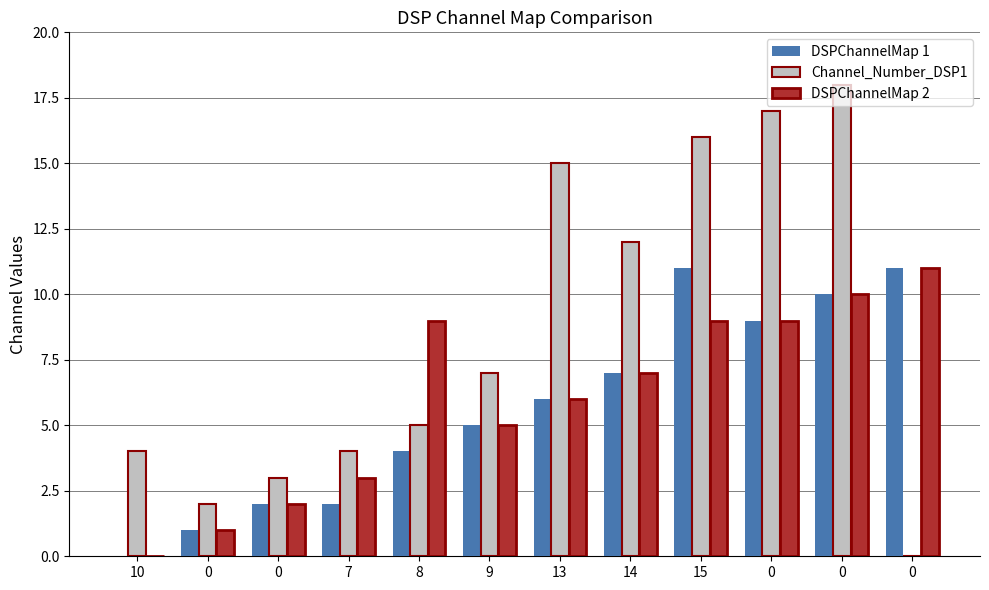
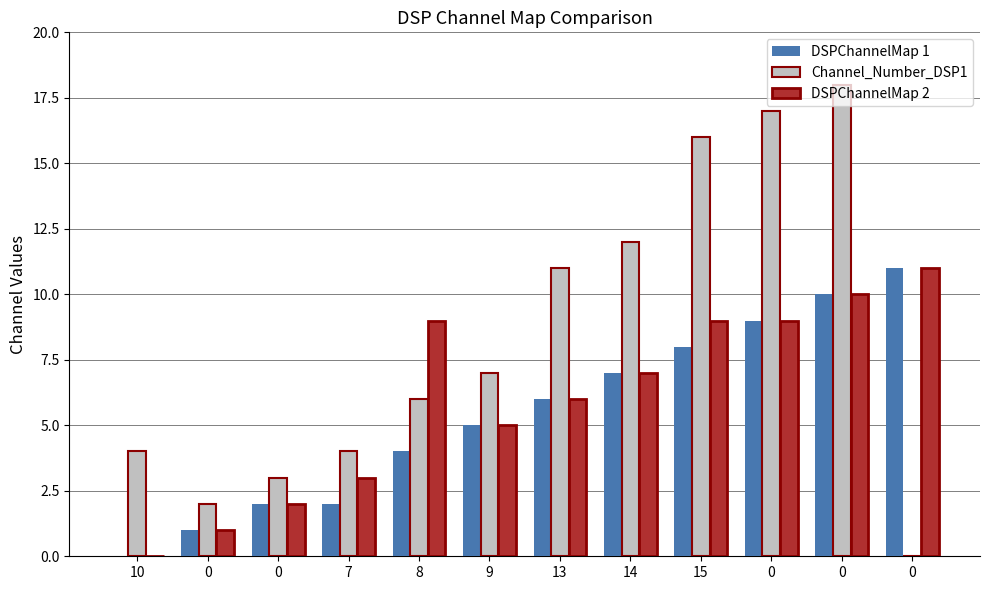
  {
    "DSPChannelMap 1": {
      "10": 0,
      "7": 2,
      "8": 4,
      "9": 5,
      "13": 6,
      "14": 7,
-     "15": 11
+     "15": 8
    },
    "Channel_Number_DSP1": {
      "10": 4,
      "7": 4,
-     "8": 5,
+     "8": 6,
      "9": 7,
-     "13": 15,
+     "13": 11,
      "14": 12,
      "15": 16
    },
    "DSPChannelMap 2": {
      "10": 0,
      "7": 3,
      "8": 9,
      "9": 5,
      "13": 6,
      "14": 7,
      "15": 9
    }
  }
